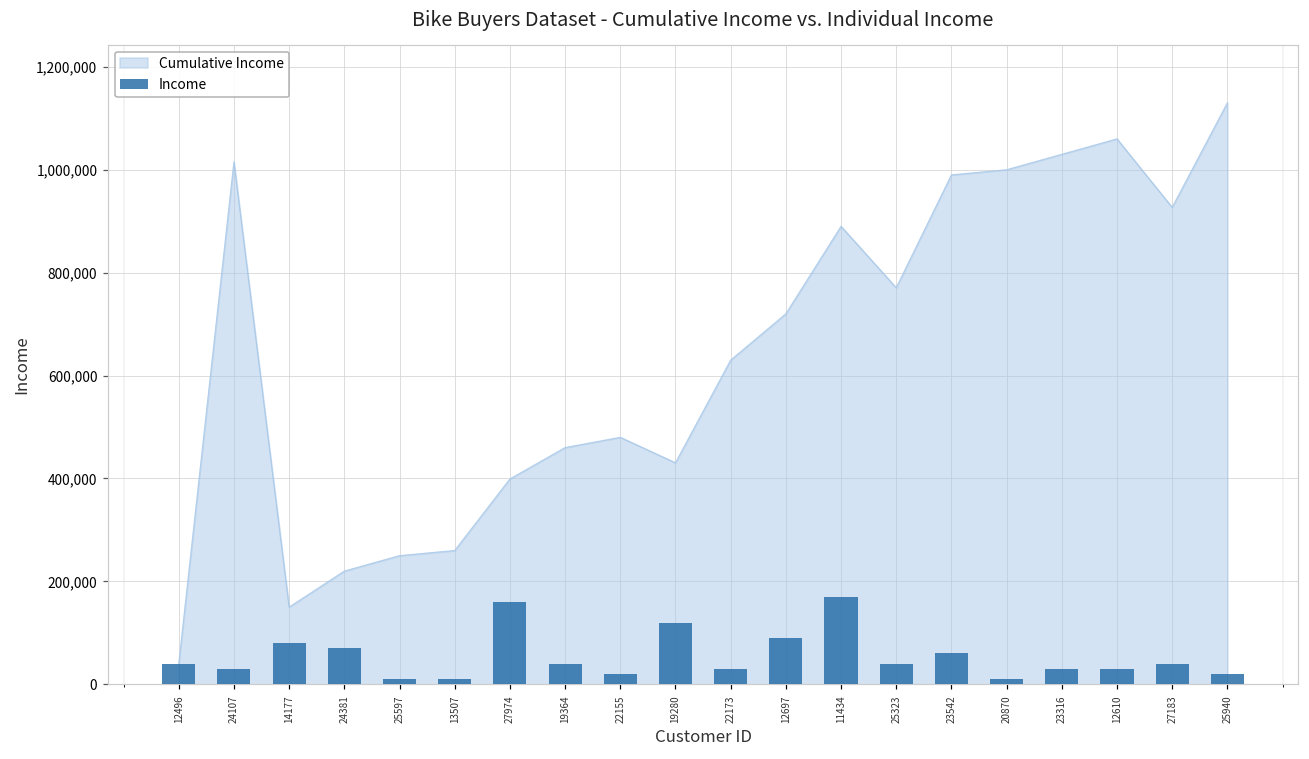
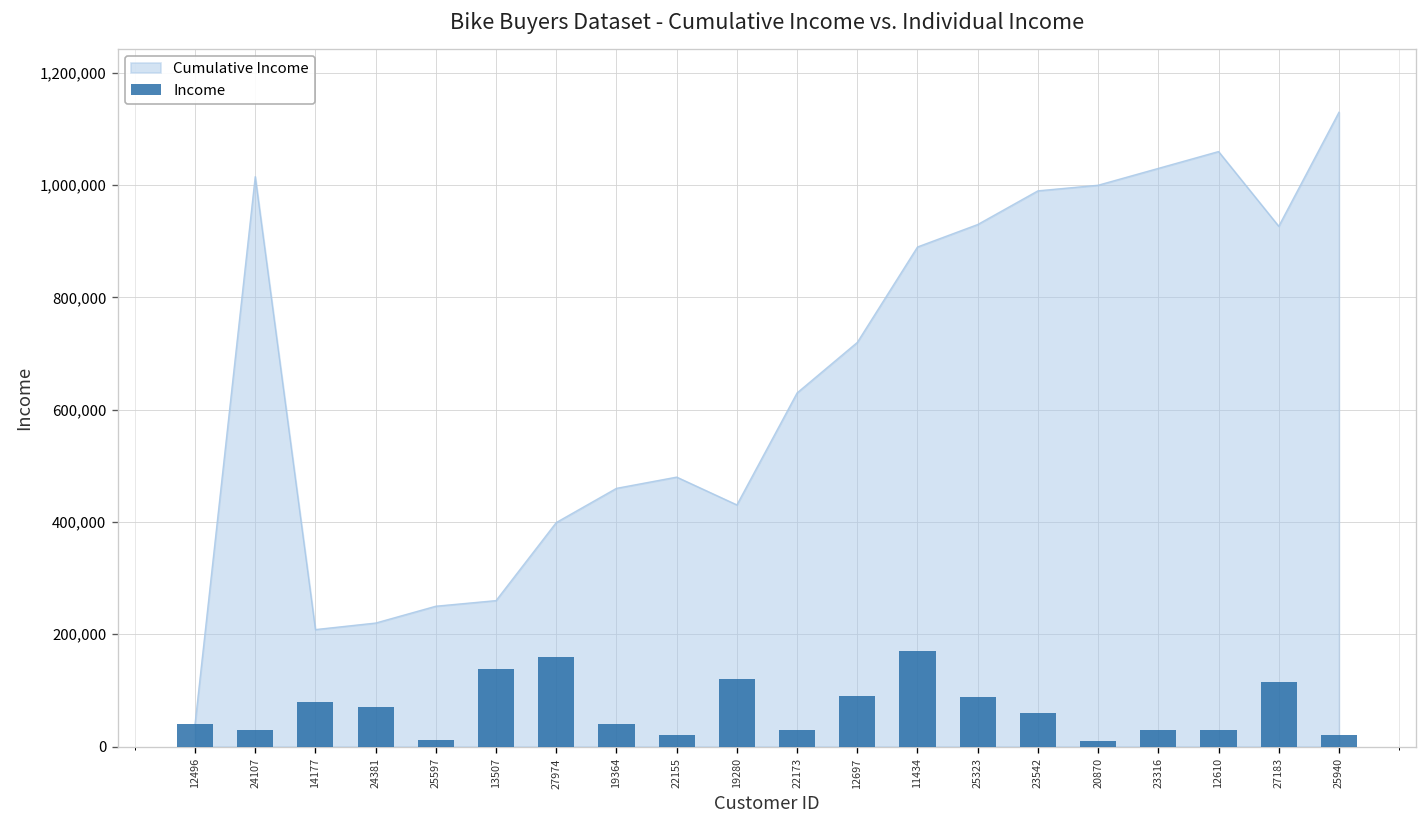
  {
    "Cumulative Income": {
      "12496": "40,000",
      "24107": "1,020,000",
-     "14177": "150,000",
+     "14177": "210,000",
      "24381": "220,000",
      "25597": "250,000",
      "13507": "260,000",
      "27974": "400,000",
      "19364": "460,000",
      "22155": "480,000",
      "19280": "430,000",
      "22173": "630,000",
      "12697": "720,000",
      "11434": "890,000",
-     "25323": "770,000",
+     "25323": "930,000",
      "23542": "990,000",
      "20870": "1,000,000",
      "23316": "1,030,000",
      "12610": "1,060,000",
      "27183": "930,000",
      "25940": "1,130,000"
    },
    "Income": {
      "12496": "40,000",
      "24107": "30,000",
      "14177": "80,000",
      "24381": "70,000",
      "25597": "10,000",
-     "13507": "10,000",
+     "13507": "140,000",
      "27974": "160,000",
      "19364": "40,000",
      "22155": "20,000",
      "19280": "120,000",
      "22173": "30,000",
      "12697": "90,000",
      "11434": "170,000",
-     "25323": "40,000",
+     "25323": "90,000",
      "23542": "60,000",
      "20870": "10,000",
      "23316": "30,000",
      "12610": "30,000",
-     "27183": "40,000",
+     "27183": "110,000",
      "25940": "20,000"
    }
  }
